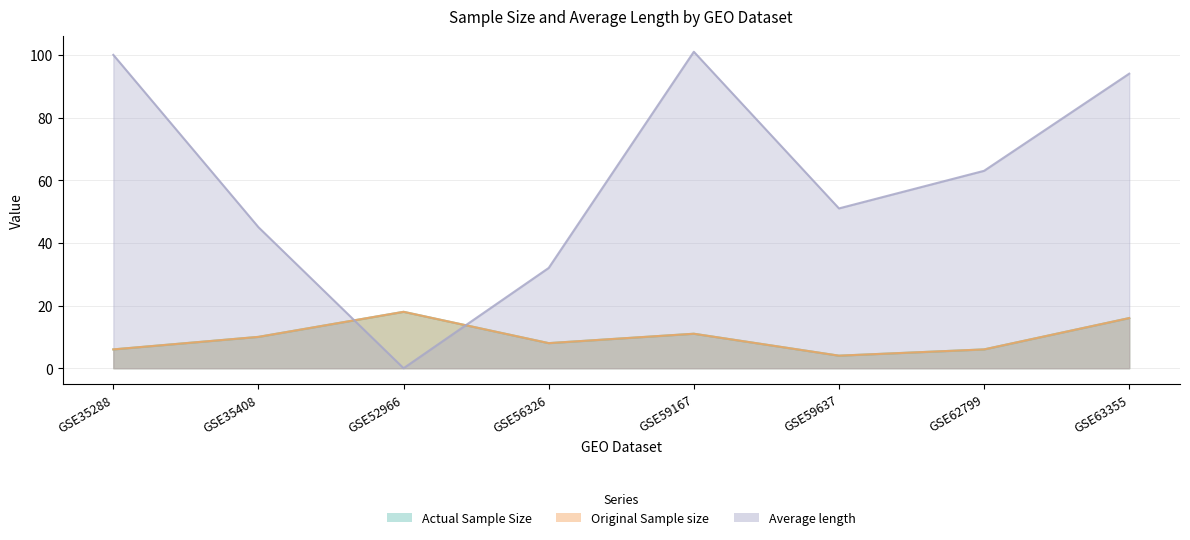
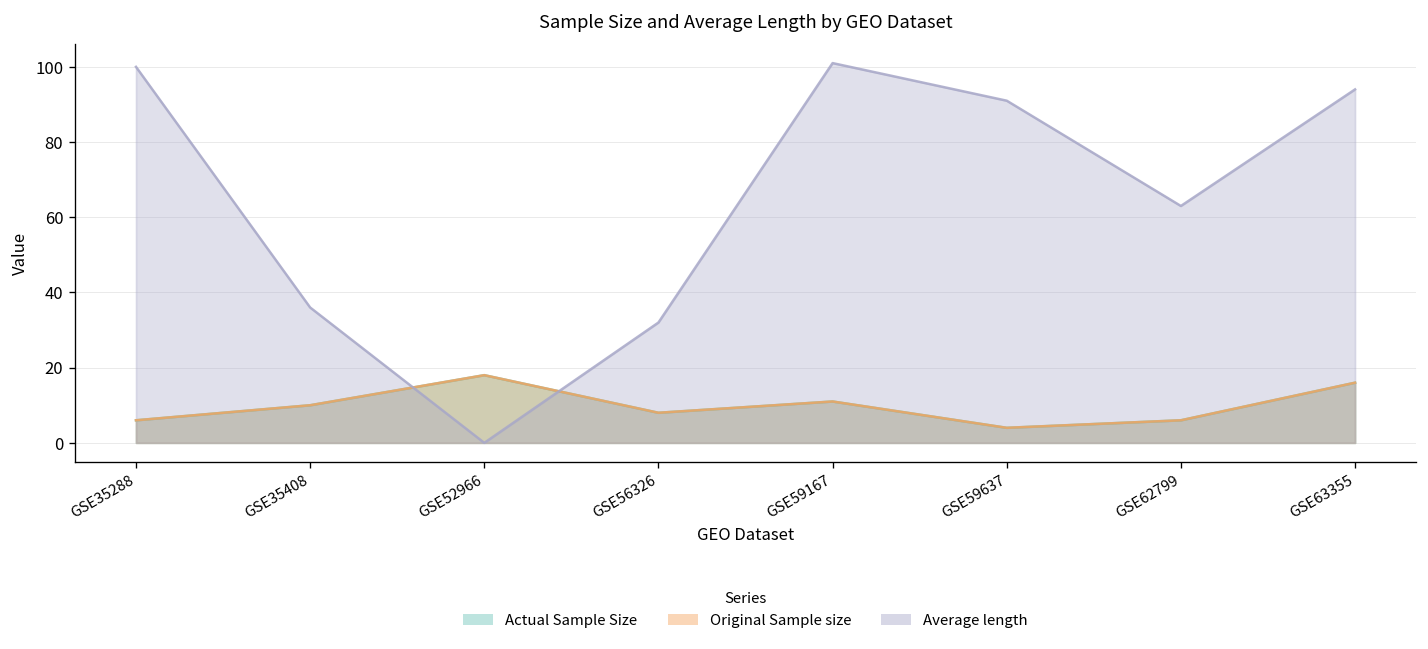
  {
    "Original Sample size": {
      "GSE35288": 6,
      "GSE35408": 10,
      "GSE52966": 18,
      "GSE56326": 8,
      "GSE59167": 11,
      "GSE59637": 4,
      "GSE62799": 6,
      "GSE63355": 16
    },
    "Average length": {
      "GSE35288": 100,
-     "GSE35408": 45,
+     "GSE35408": 36,
      "GSE52966": 0,
      "GSE56326": 32,
      "GSE59167": 101,
-     "GSE59637": 51,
+     "GSE59637": 91,
      "GSE62799": 63,
      "GSE63355": 94
    }
  }
